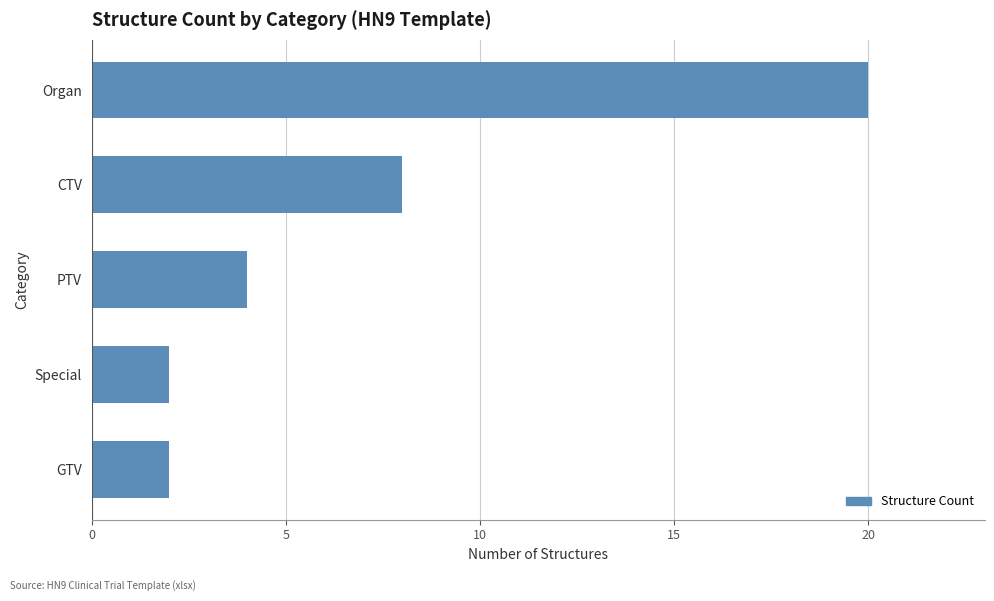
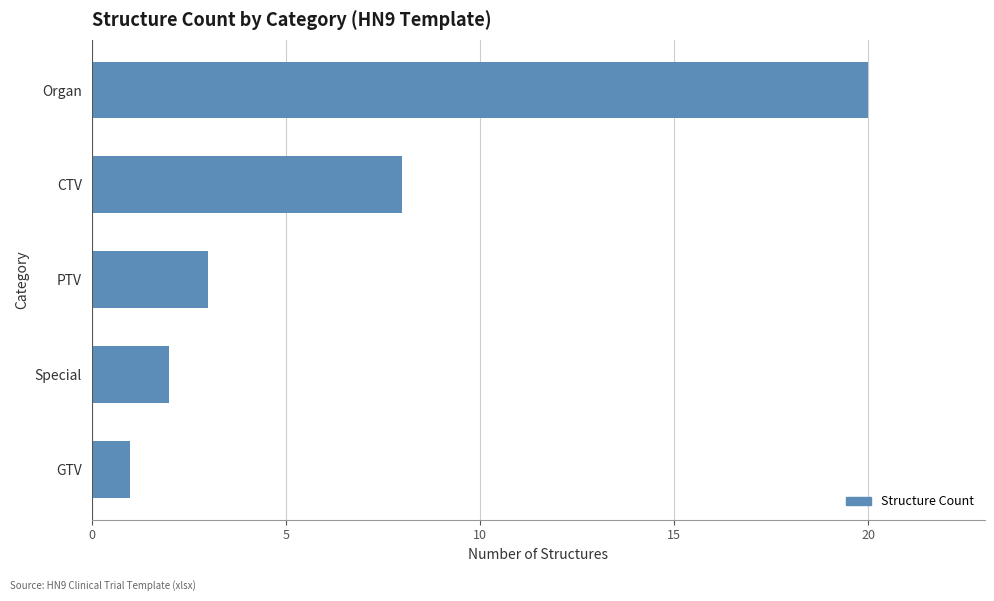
  {
    "Organ": 20,
    "CTV": 8,
-   "PTV": 4,
+   "PTV": 3,
    "Special": 2,
-   "GTV": 2
+   "GTV": 1
  }
